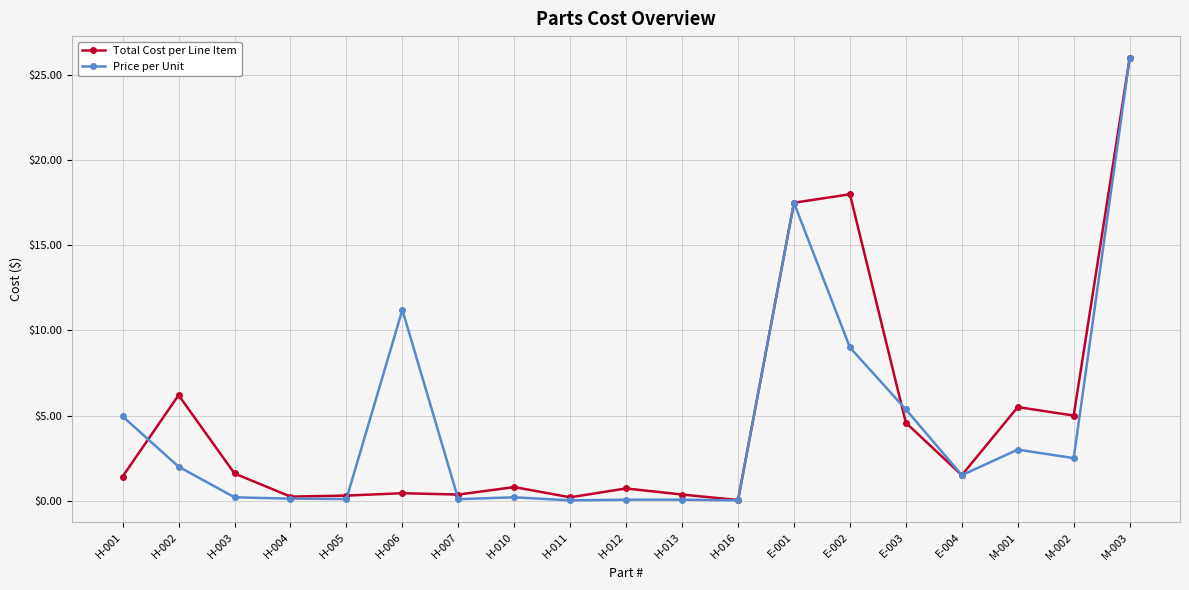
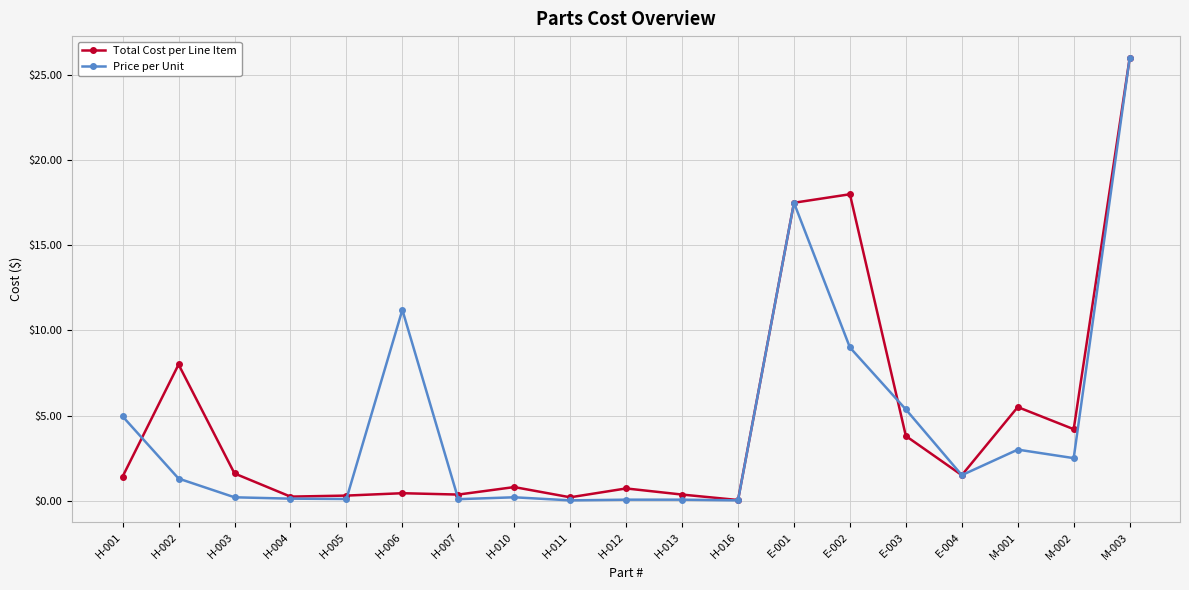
  {
    "Total Cost per Line Item": {
      "H-001": "$1.4",
-     "H-002": "$6.2",
+     "H-002": "$8.0",
      "H-003": "$1.6",
      "H-005": "$0.3",
      "H-006": "$0.4",
      "H-007": "$0.4",
      "H-010": "$0.8",
      "H-011": "$0.2",
      "H-012": "$0.7",
      "H-013": "$0.4",
      "E-002": "$18.0",
-     "E-003": "$4.6",
+     "E-003": "$3.8",
      "M-001": "$5.5",
-     "M-002": "$5.0"
+     "M-002": "$4.2"
    },
    "Price per Unit": {
      "H-001": "$5.0",
-     "H-002": "$2.0",
+     "H-002": "$1.3",
      "H-003": "$0.2",
      "H-005": "$0.1",
      "H-006": "$11.2",
      "H-007": "$0.1",
      "H-010": "$0.2",
      "H-011": "$0.0",
      "H-012": "$0.1",
      "H-013": "$0.1",
      "E-002": "$9.0",
      "E-003": "$5.4",
      "M-001": "$3.0",
      "M-002": "$2.5"
    }
  }
